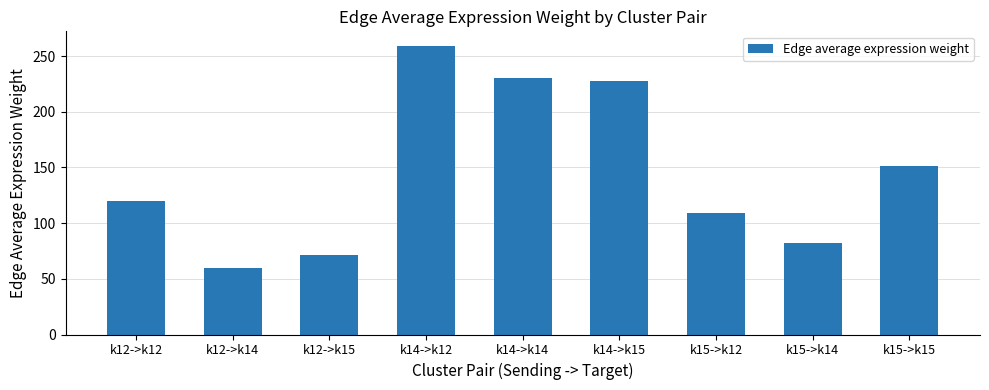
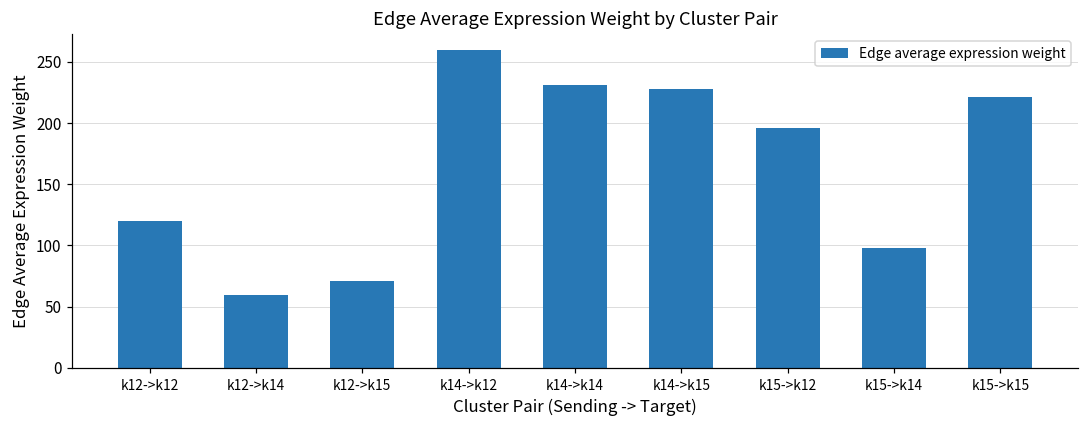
  {
    "k12->k12": 120,
    "k12->k14": 60,
    "k12->k15": 71,
    "k14->k12": 259,
    "k14->k14": 231,
    "k14->k15": 228,
-   "k15->k12": 109,
-   "k15->k14": 82,
-   "k15->k15": 151
+   "k15->k12": 196,
+   "k15->k14": 98,
+   "k15->k15": 221
  }
